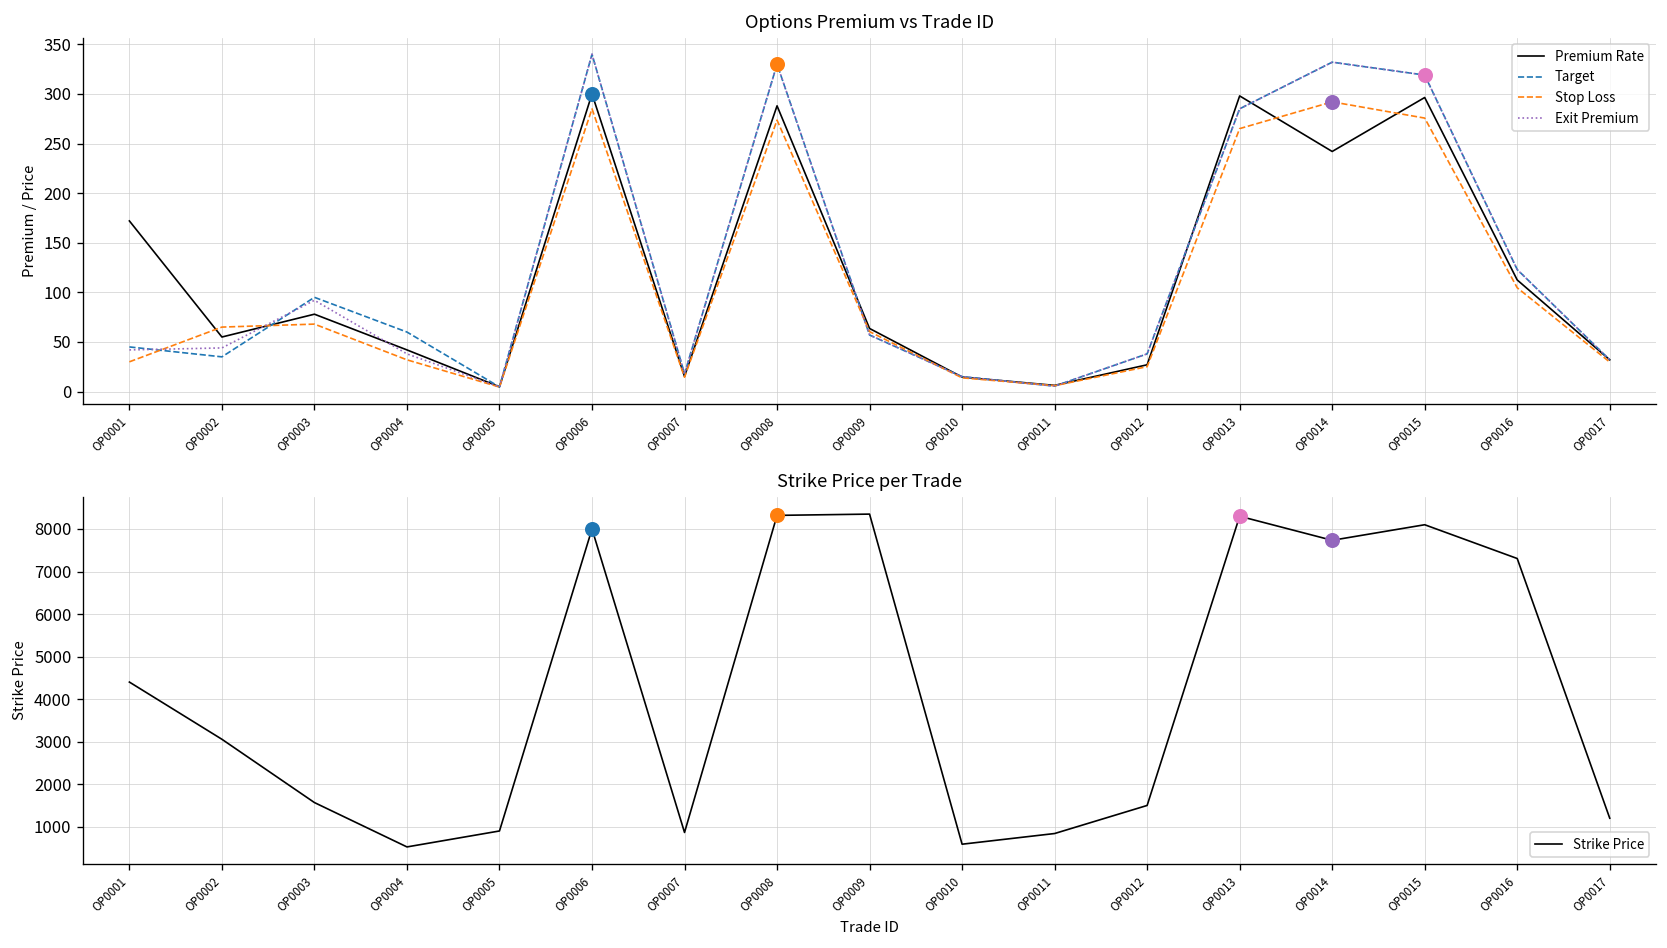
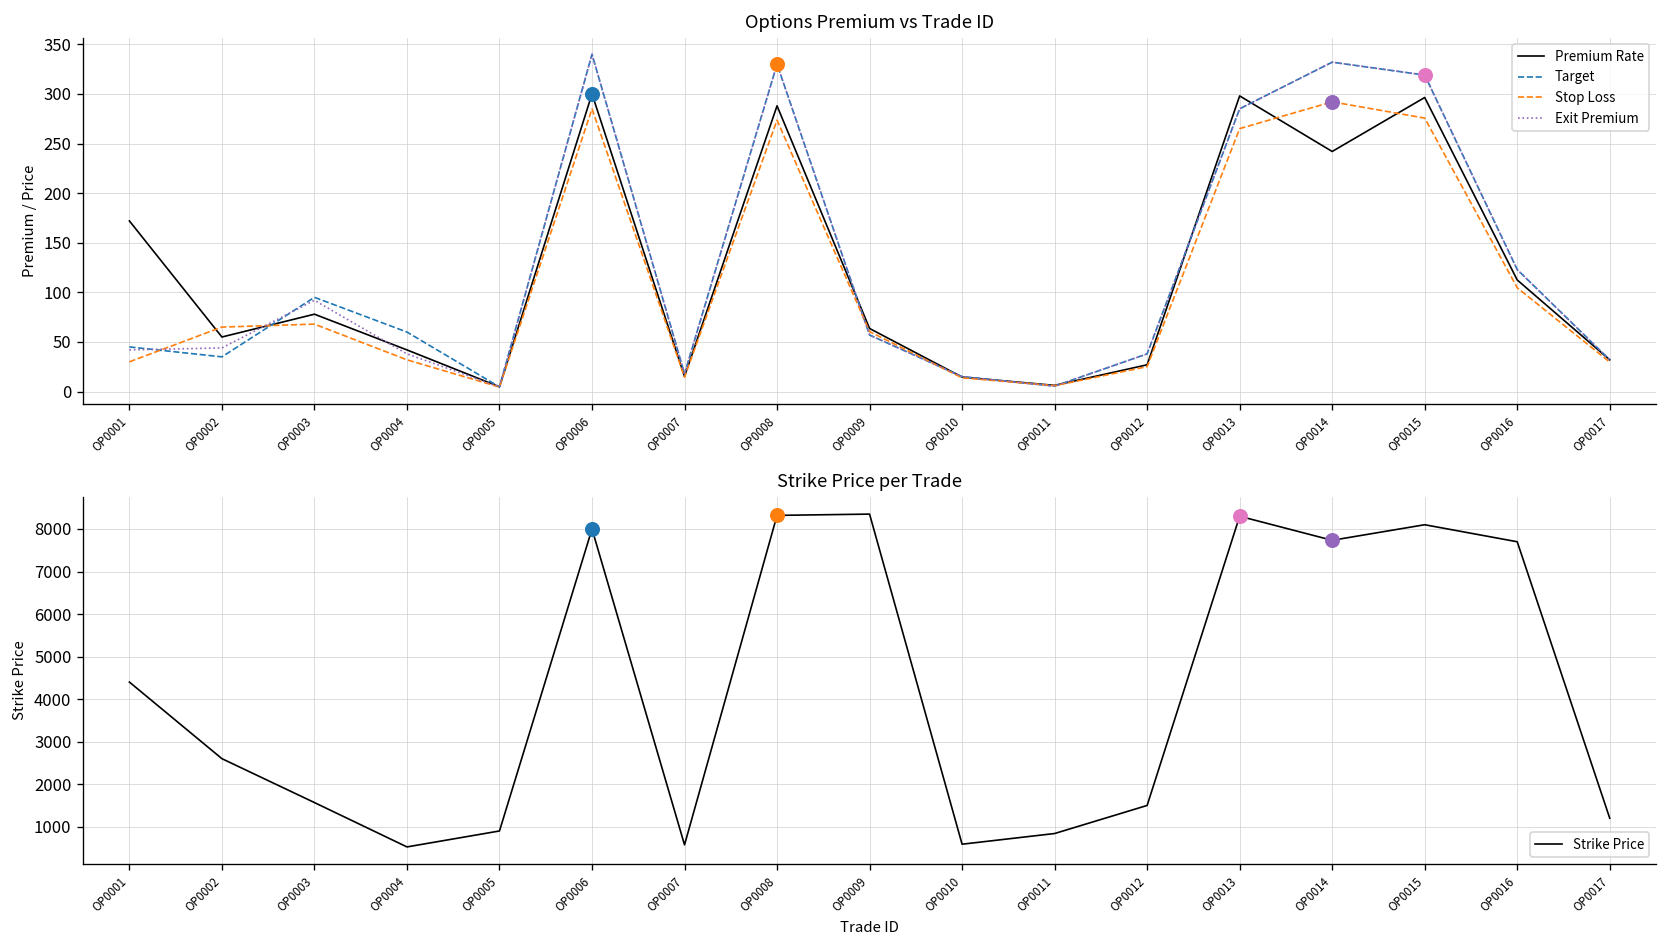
  {
    "Options Premium vs Trade ID": {
      "Premium Rate": {
        "OP0001": 170,
        "OP0002": 60,
        "OP0003": 80,
        "OP0004": 40,
        "OP0008": 290,
        "OP0009": 60,
        "OP0013": 300,
        "OP0014": 240,
        "OP0015": 300,
        "OP0016": 110
      }
    },
    "Strike Price per Trade": {
      "Strike Price": {
        "OP0001": 4400,
-       "OP0002": 3100,
+       "OP0002": 2600,
        "OP0003": 1600,
        "OP0004": 500,
        "OP0005": 900,
-       "OP0007": 900,
+       "OP0007": 600,
        "OP0009": 8400,
        "OP0010": 600,
        "OP0011": 800,
        "OP0012": 1500,
        "OP0015": 8100,
-       "OP0016": 7300,
+       "OP0016": 7700,
        "OP0017": 1200
      }
    }
  }
